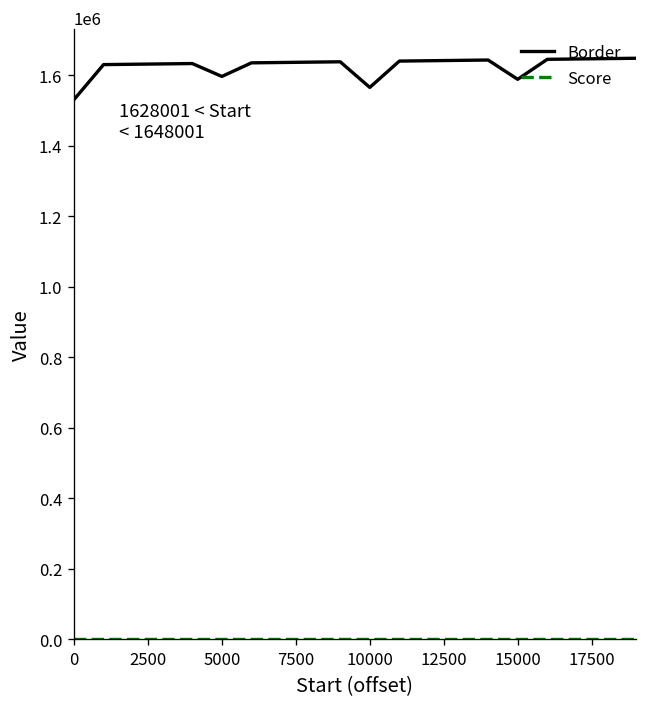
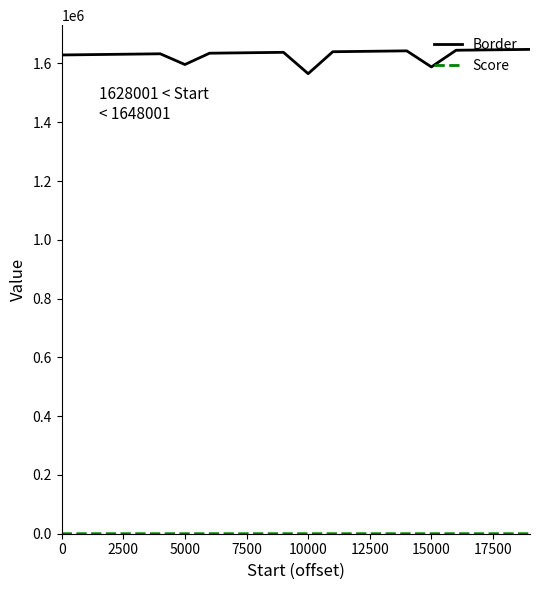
  {
    "Border": {
-     "0": 1530000,
+     "0": 1630000,
      "10000": 1570000,
      "15000": 1590000
    },
    "Score": {
      "0": 0,
      "5000": 0,
      "10000": 0,
      "15000": 0
    }
  }
